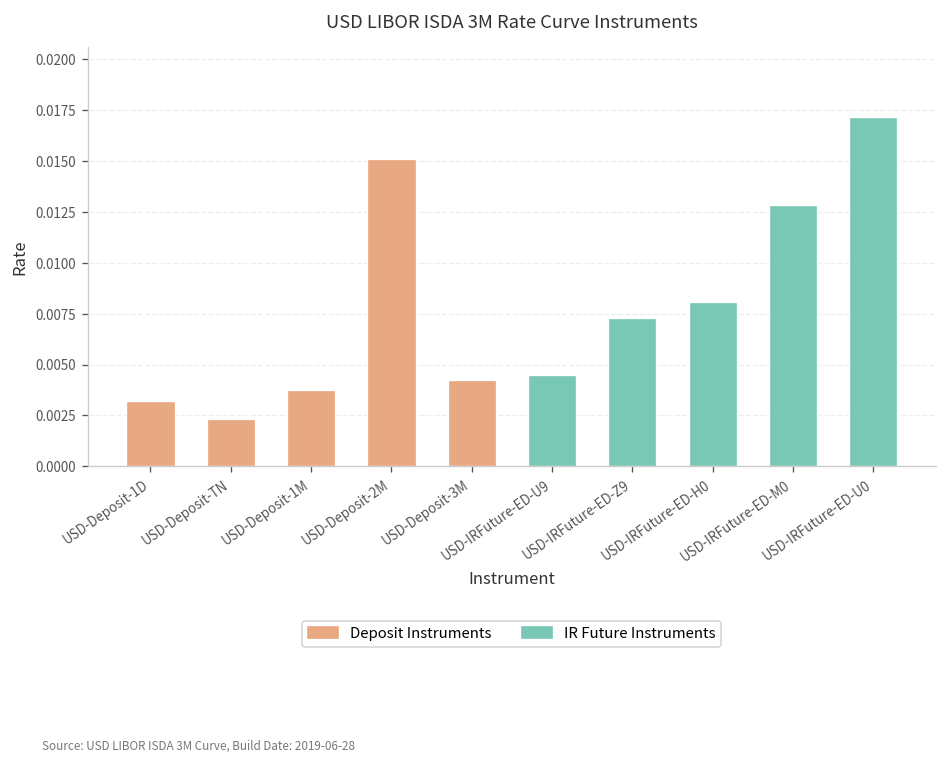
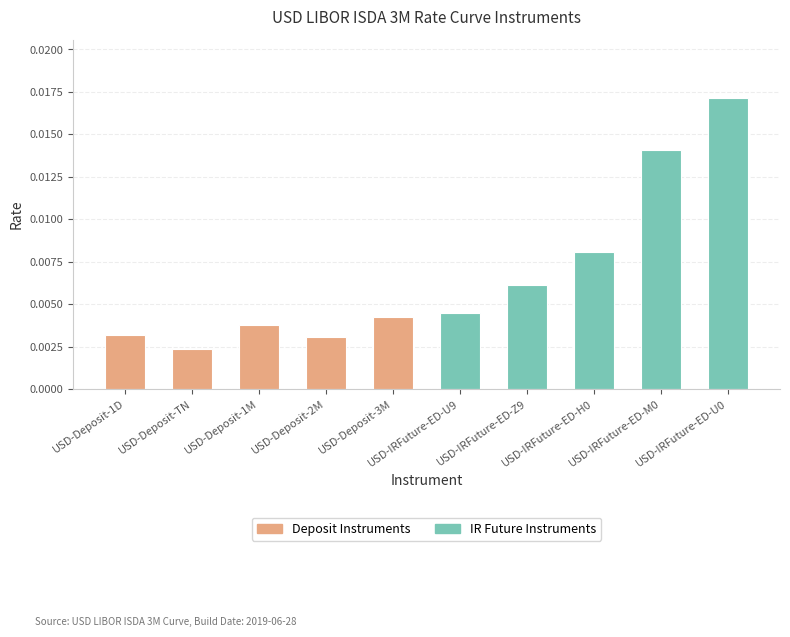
  {
    "USD-Deposit-1D": 0.0032,
    "USD-Deposit-TN": 0.0023,
    "USD-Deposit-1M": 0.0038,
-   "USD-Deposit-2M": 0.0151,
+   "USD-Deposit-2M": 0.0031,
    "USD-Deposit-3M": 0.0043,
    "USD-IRFuture-ED-U9": 0.0045,
-   "USD-IRFuture-ED-Z9": 0.0073,
+   "USD-IRFuture-ED-Z9": 0.0062,
    "USD-IRFuture-ED-H0": 0.0081,
-   "USD-IRFuture-ED-M0": 0.0129,
+   "USD-IRFuture-ED-M0": 0.0141,
    "USD-IRFuture-ED-U0": 0.0172
  }
